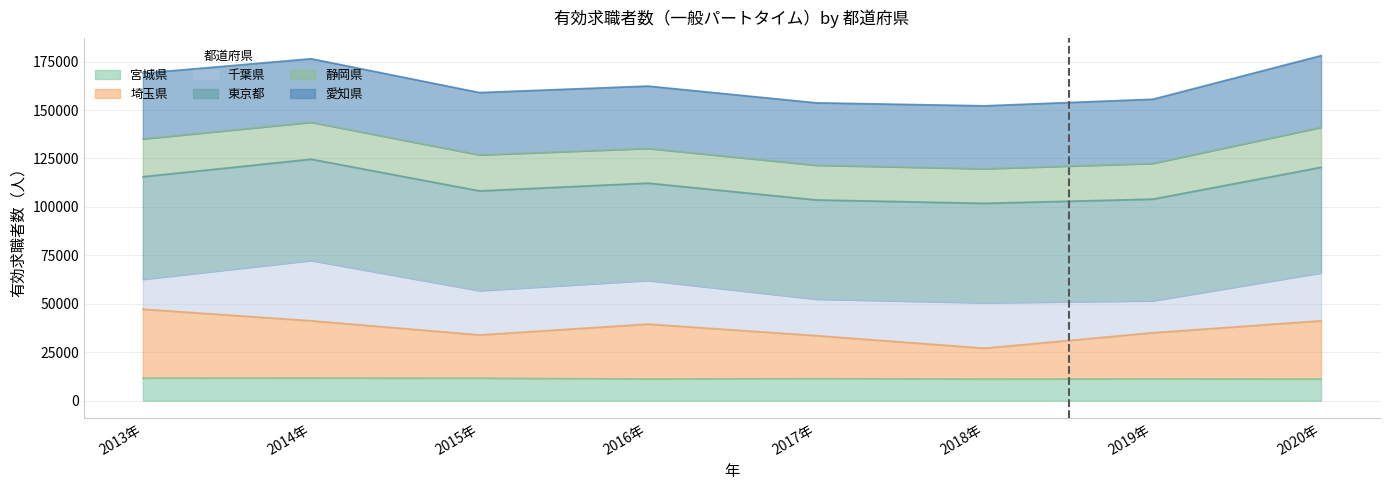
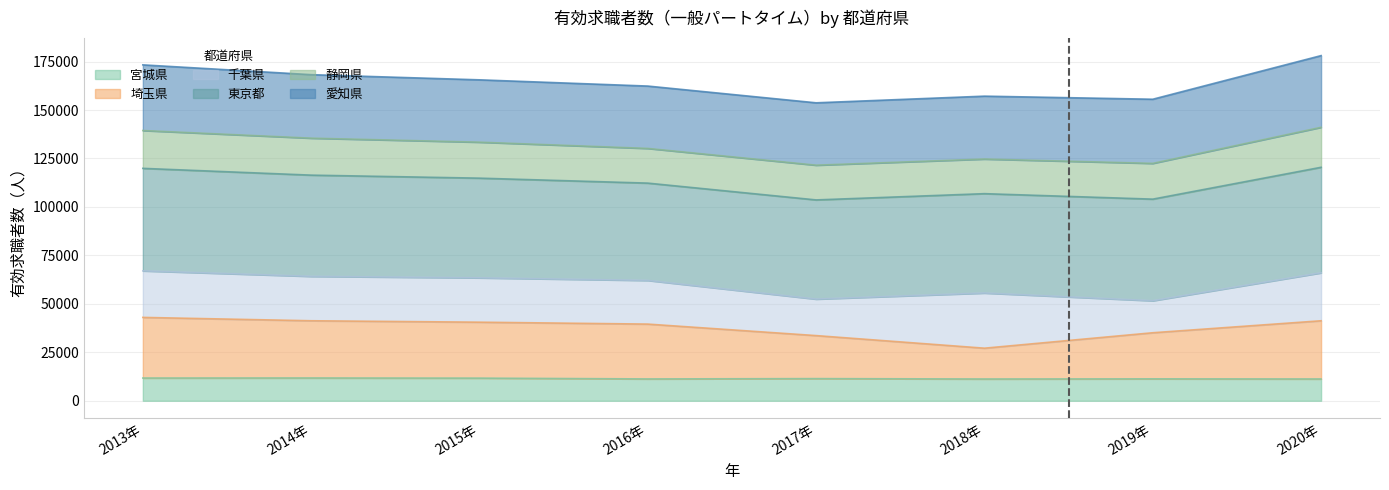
  {
    "埼玉県": {
-     "2013年": 36000,
+     "2013年": 31000,
      "2014年": 30000,
-     "2015年": 22000,
+     "2015年": 29000,
      "2016年": 28000,
      "2017年": 22000,
      "2018年": 16000,
      "2019年": 24000,
      "2020年": 30000
    },
    "千葉県": {
-     "2013年": 15000,
-     "2014年": 31000,
+     "2013年": 24000,
+     "2014年": 23000,
      "2015年": 23000,
      "2016年": 23000,
      "2017年": 19000,
-     "2018年": 23000,
+     "2018年": 28000,
      "2019年": 17000,
      "2020年": 25000
    }
  }
